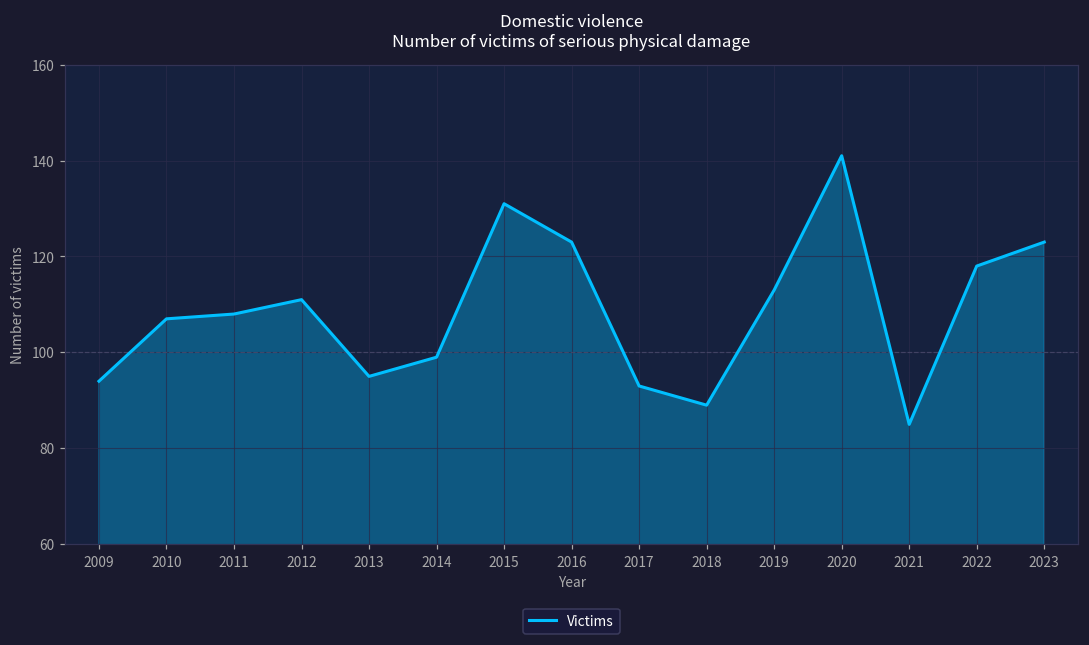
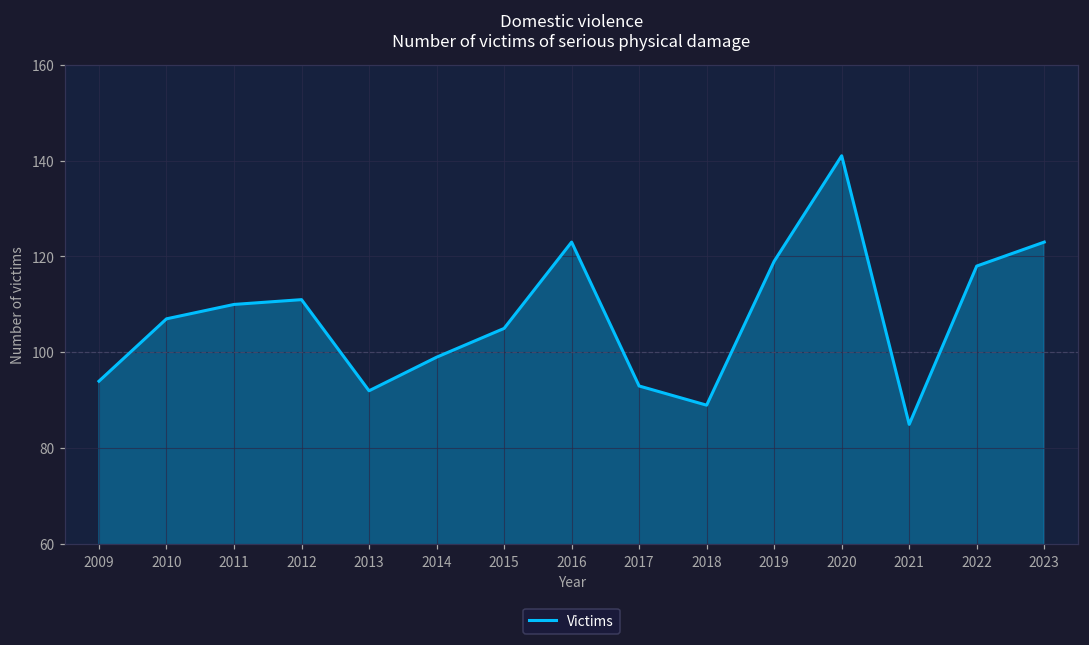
  {
    "2009": 94,
    "2010": 107,
-   "2011": 108,
+   "2011": 110,
    "2012": 111,
-   "2013": 95,
+   "2013": 92,
    "2014": 99,
-   "2015": 131,
+   "2015": 105,
    "2016": 123,
    "2017": 93,
    "2018": 89,
-   "2019": 113,
+   "2019": 119,
    "2020": 141,
    "2021": 85,
    "2022": 118,
    "2023": 123
  }
